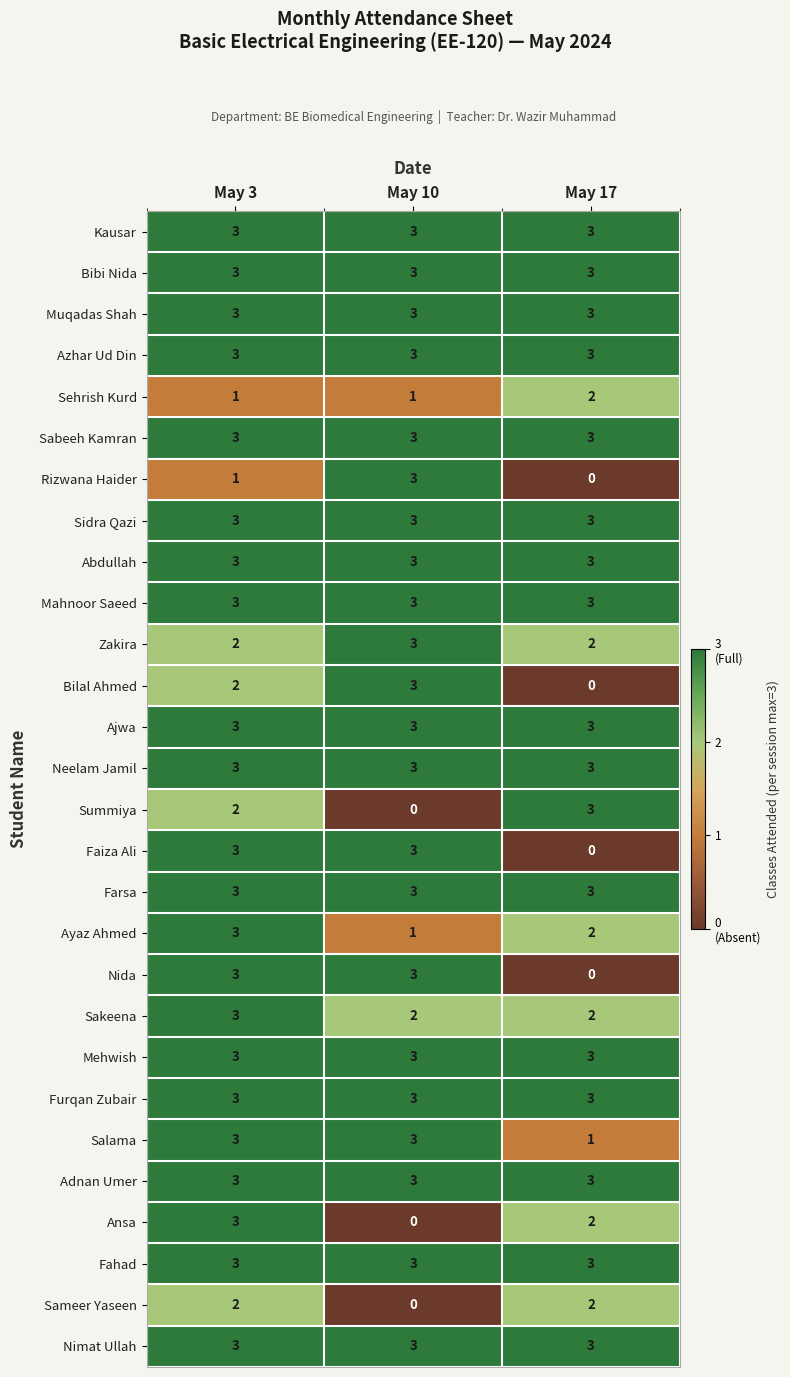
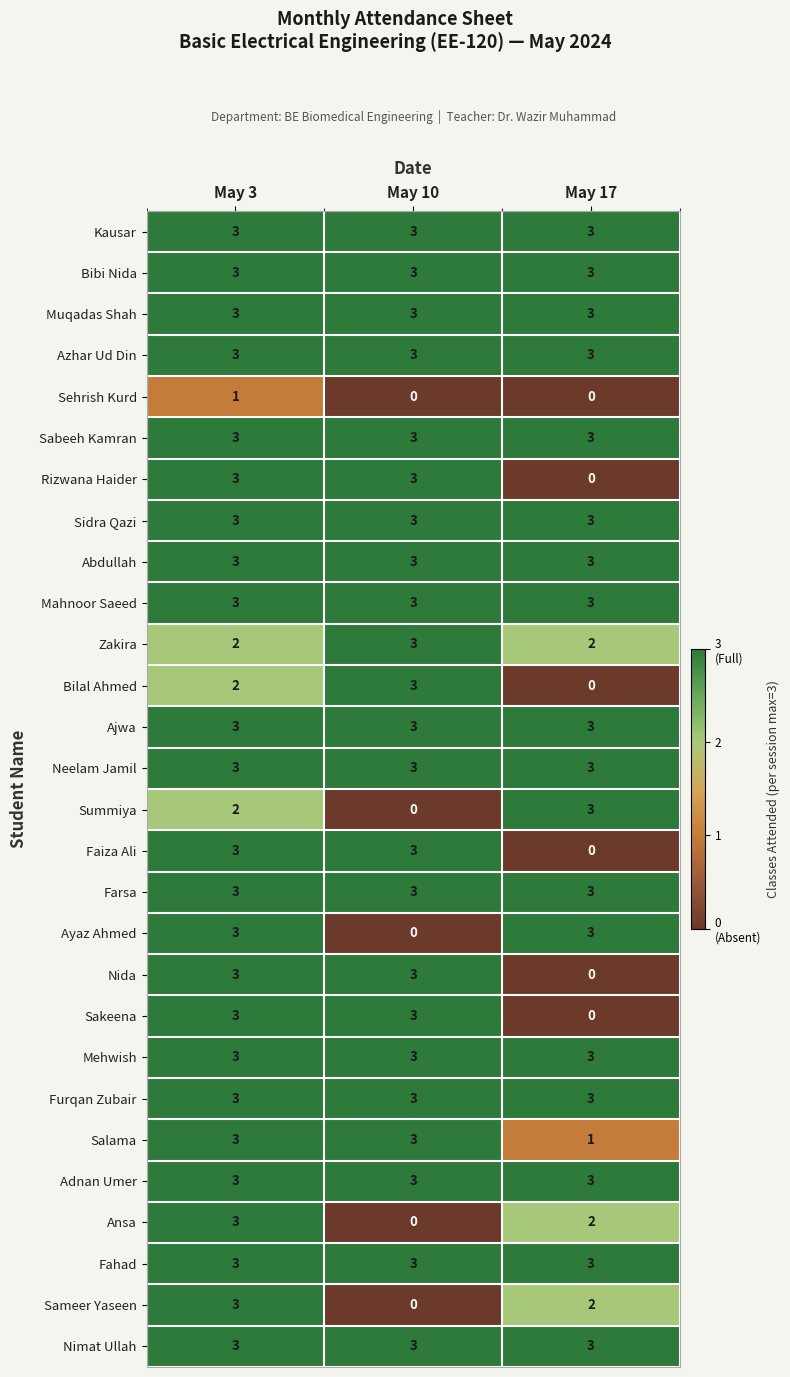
  {
    "Kausar": {
      "May 3": 3,
      "May 10": 3,
      "May 17": 3
    },
    "Bibi Nida": {
      "May 3": 3,
      "May 10": 3,
      "May 17": 3
    },
    "Muqadas Shah": {
      "May 3": 3,
      "May 10": 3,
      "May 17": 3
    },
    "Azhar Ud Din": {
      "May 3": 3,
      "May 10": 3,
      "May 17": 3
    },
    "Sehrish Kurd": {
      "May 3": 1,
-     "May 10": 1,
-     "May 17": 2
+     "May 10": 0,
+     "May 17": 0
    },
    "Sabeeh Kamran": {
      "May 3": 3,
      "May 10": 3,
      "May 17": 3
    },
    "Rizwana Haider": {
-     "May 3": 1,
+     "May 3": 3,
      "May 10": 3,
      "May 17": 0
    },
    "Sidra Qazi": {
      "May 3": 3,
      "May 10": 3,
      "May 17": 3
    },
    "Abdullah": {
      "May 3": 3,
      "May 10": 3,
      "May 17": 3
    },
    "Mahnoor Saeed": {
      "May 3": 3,
      "May 10": 3,
      "May 17": 3
    },
    "Zakira": {
      "May 3": 2,
      "May 10": 3,
      "May 17": 2
    },
    "Bilal Ahmed": {
      "May 3": 2,
      "May 10": 3,
      "May 17": 0
    },
    "Ajwa": {
      "May 3": 3,
      "May 10": 3,
      "May 17": 3
    },
    "Neelam Jamil": {
      "May 3": 3,
      "May 10": 3,
      "May 17": 3
    },
    "Summiya": {
      "May 3": 2,
      "May 10": 0,
      "May 17": 3
    },
    "Faiza Ali": {
      "May 3": 3,
      "May 10": 3,
      "May 17": 0
    },
    "Farsa": {
      "May 3": 3,
      "May 10": 3,
      "May 17": 3
    },
    "Ayaz Ahmed": {
      "May 3": 3,
-     "May 10": 1,
-     "May 17": 2
+     "May 10": 0,
+     "May 17": 3
    },
    "Nida": {
      "May 3": 3,
      "May 10": 3,
      "May 17": 0
    },
    "Sakeena": {
      "May 3": 3,
-     "May 10": 2,
-     "May 17": 2
+     "May 10": 3,
+     "May 17": 0
    },
    "Mehwish": {
      "May 3": 3,
      "May 10": 3,
      "May 17": 3
    },
    "Furqan Zubair": {
      "May 3": 3,
      "May 10": 3,
      "May 17": 3
    },
    "Salama": {
      "May 3": 3,
      "May 10": 3,
      "May 17": 1
    },
    "Adnan Umer": {
      "May 3": 3,
      "May 10": 3,
      "May 17": 3
    },
    "Ansa": {
      "May 3": 3,
      "May 10": 0,
      "May 17": 2
    },
    "Fahad": {
      "May 3": 3,
      "May 10": 3,
      "May 17": 3
    },
    "Sameer Yaseen": {
-     "May 3": 2,
+     "May 3": 3,
      "May 10": 0,
      "May 17": 2
    },
    "Nimat Ullah": {
      "May 3": 3,
      "May 10": 3,
      "May 17": 3
    }
  }
